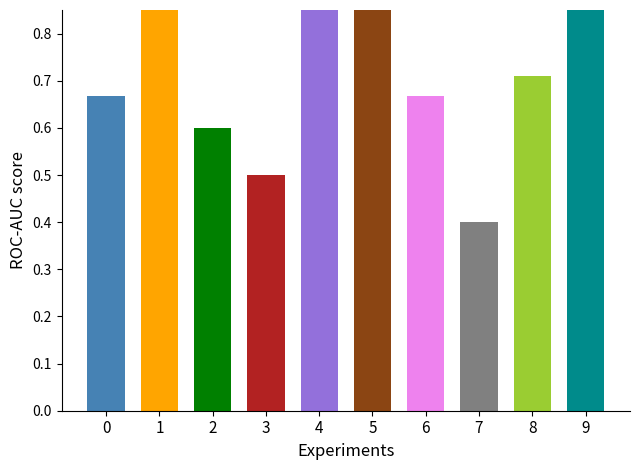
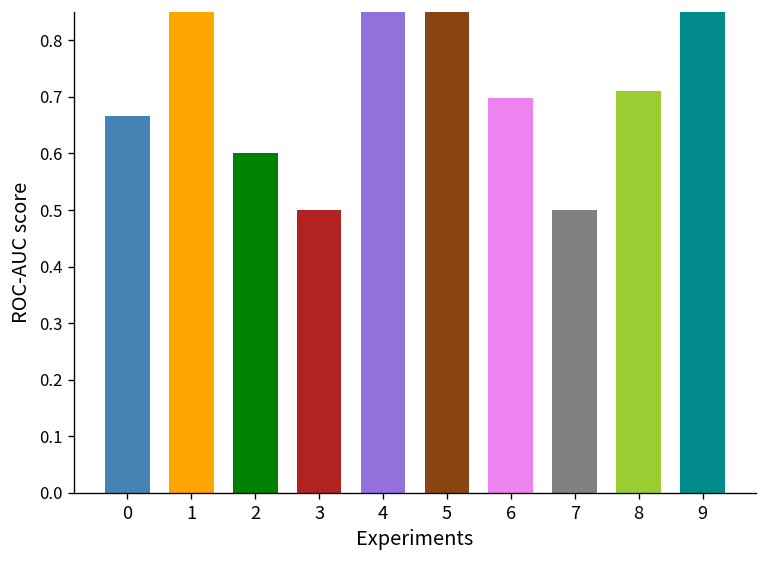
  {
    "0": 0.67,
    "2": 0.60,
    "3": 0.50,
-   "6": 0.67,
-   "7": 0.4,
+   "6": 0.70,
+   "7": 0.5,
    "8": 0.71
  }
